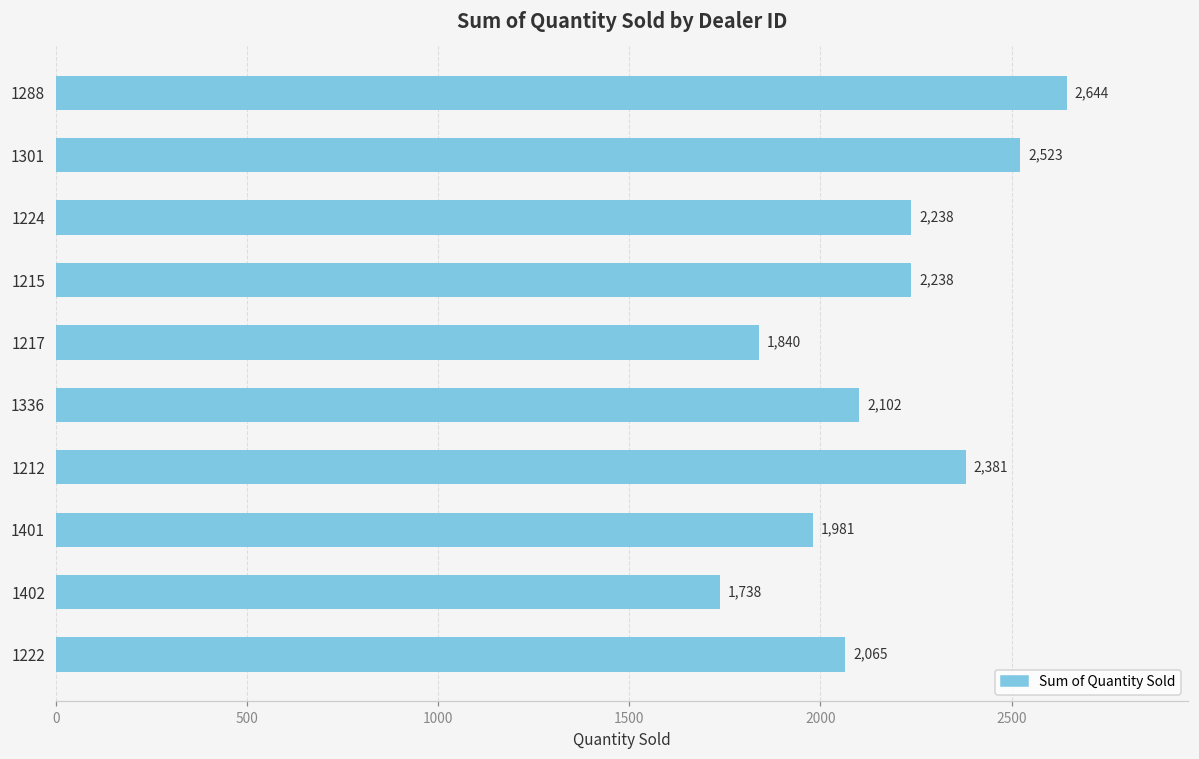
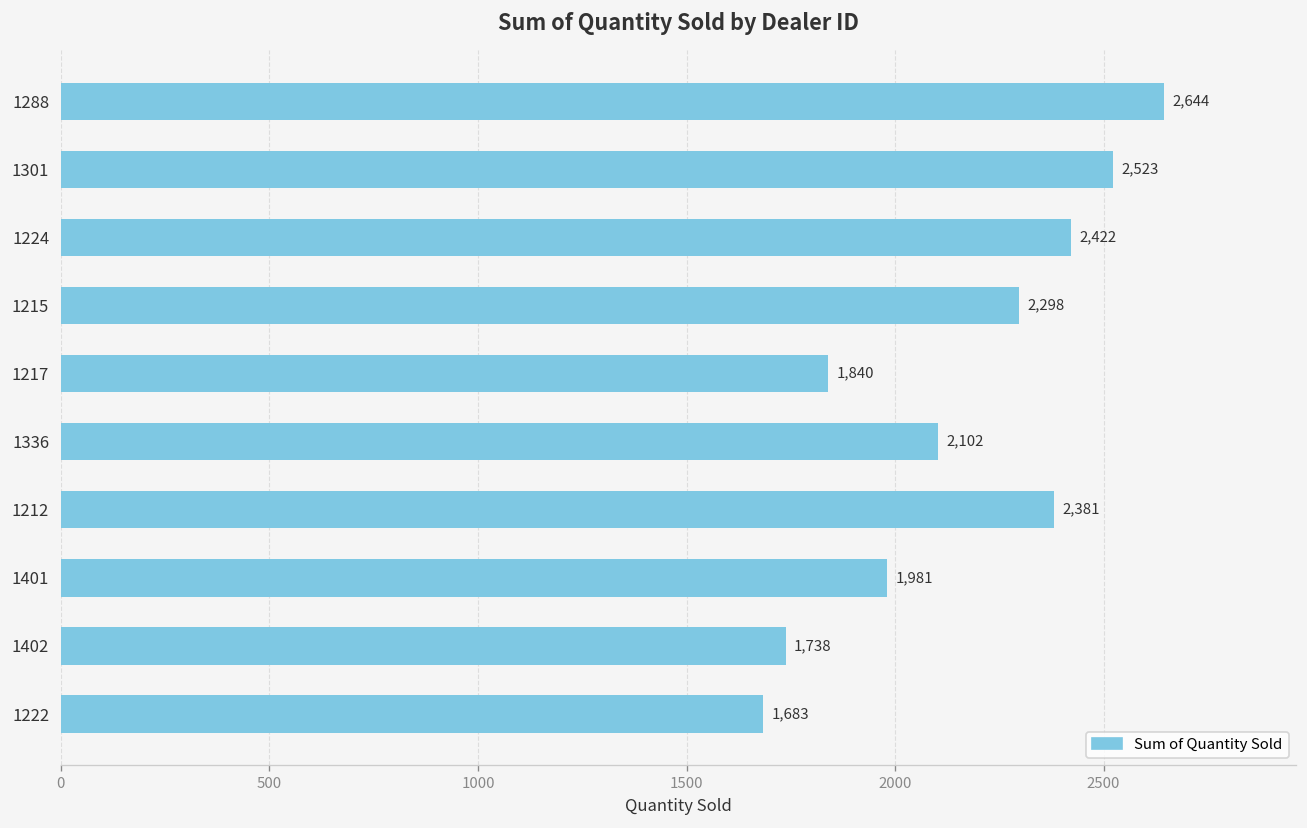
  {
    "1288": "2,644",
    "1301": "2,523",
-   "1224": "2,238",
-   "1215": "2,238",
+   "1224": "2,422",
+   "1215": "2,298",
    "1217": "1,840",
    "1336": "2,102",
    "1212": "2,381",
    "1401": "1,981",
    "1402": "1,738",
-   "1222": "2,065"
+   "1222": "1,683"
  }
